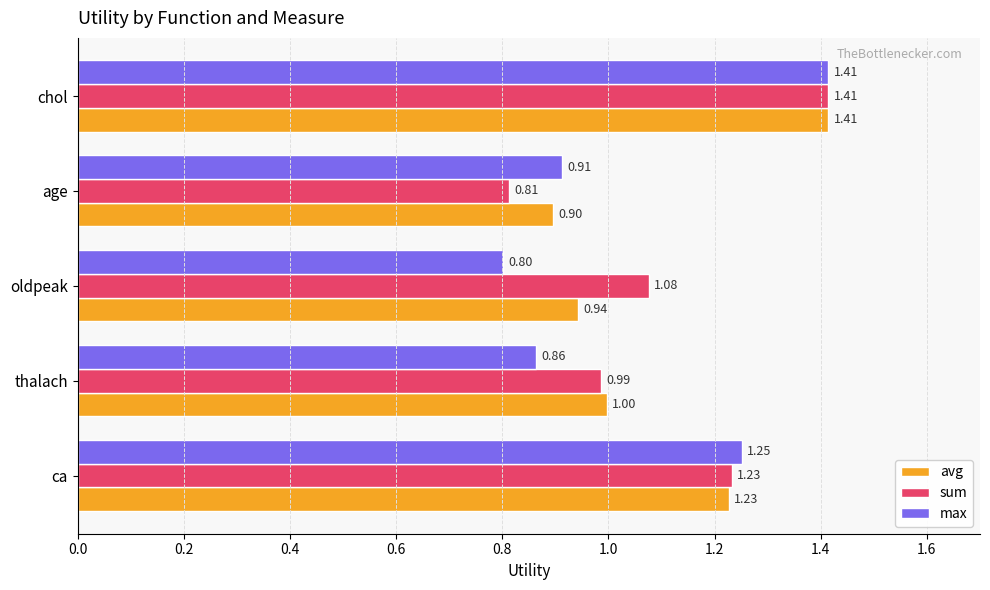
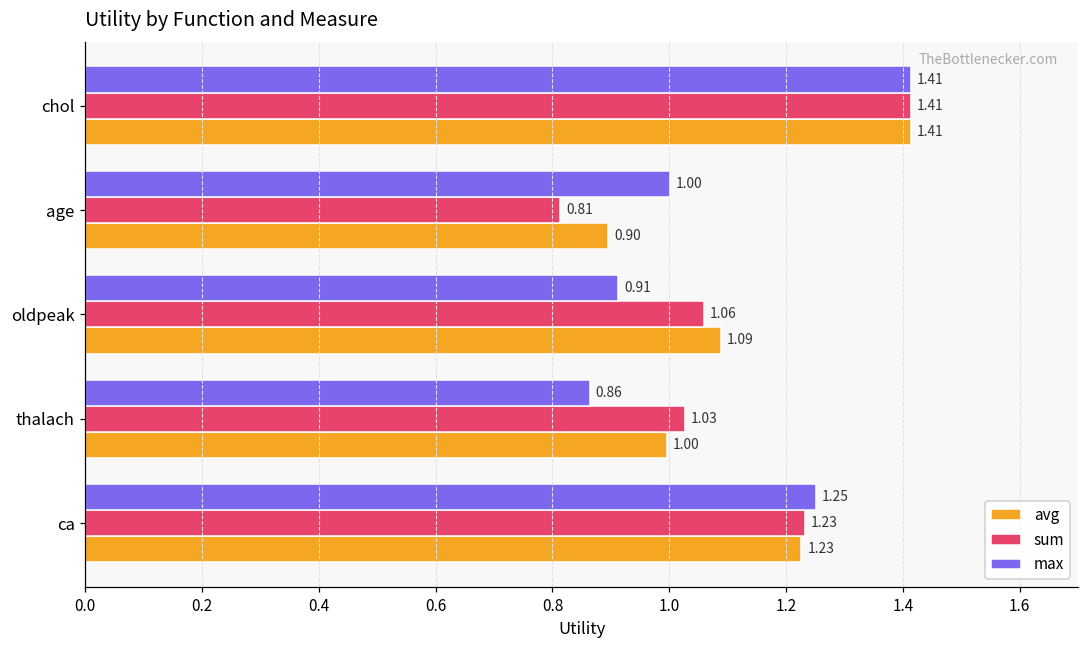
  {
    "avg": {
      "chol": 1.41,
      "age": 0.90,
-     "oldpeak": 0.94,
+     "oldpeak": 1.09,
      "thalach": 1.00,
      "ca": 1.23
    },
    "sum": {
      "chol": 1.41,
      "age": 0.81,
-     "oldpeak": 1.08,
-     "thalach": 0.99,
+     "oldpeak": 1.06,
+     "thalach": 1.03,
      "ca": 1.23
    },
    "max": {
      "chol": 1.41,
-     "age": 0.91,
-     "oldpeak": 0.80,
+     "age": 1.00,
+     "oldpeak": 0.91,
      "thalach": 0.86,
      "ca": 1.25
    }
  }
